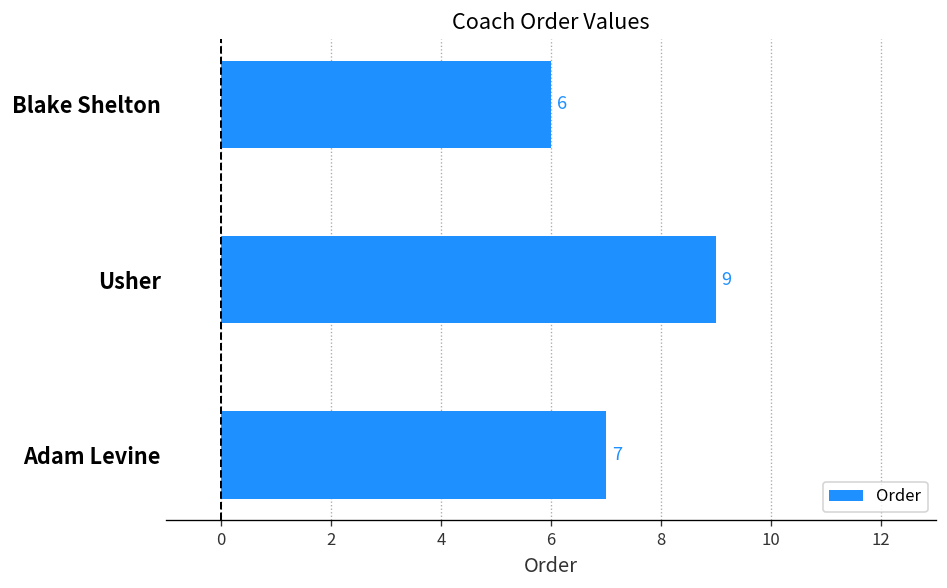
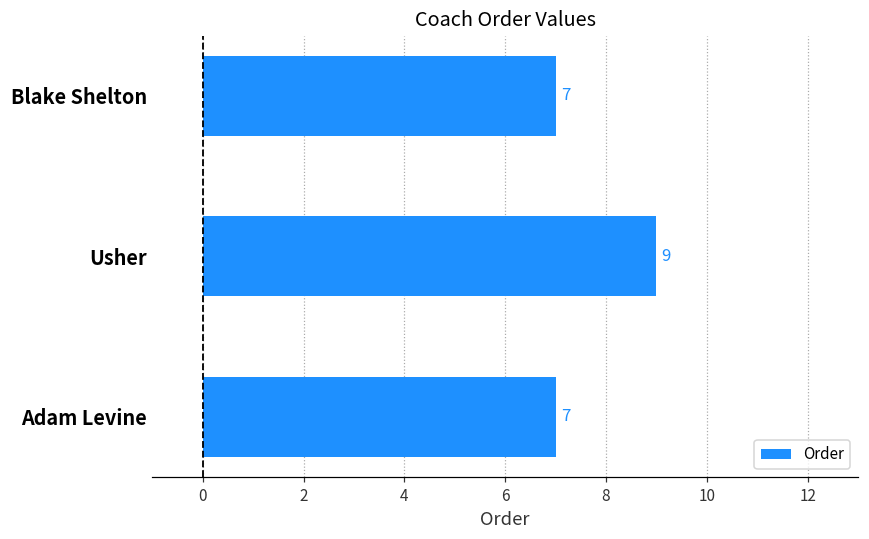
  {
-   "Blake Shelton": 6,
+   "Blake Shelton": 7,
    "Usher": 9,
    "Adam Levine": 7
  }
